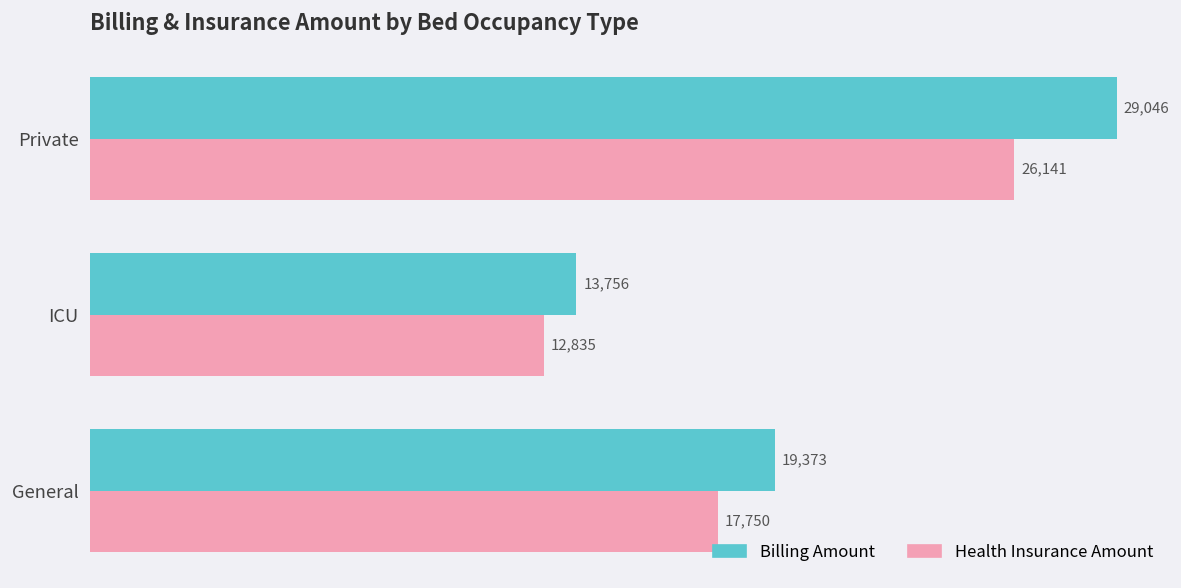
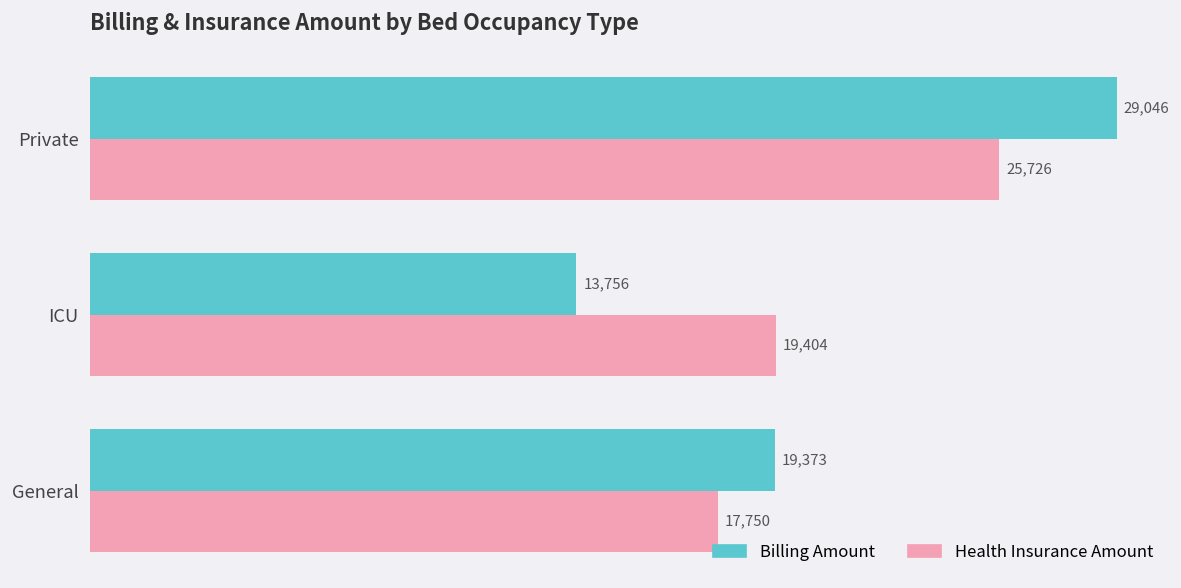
  {
    "Billing Amount": {
      "Private": "29,046",
      "ICU": "13,756",
      "General": "19,373"
    },
    "Health Insurance Amount": {
-     "Private": "26,141",
-     "ICU": "12,835",
+     "Private": "25,726",
+     "ICU": "19,404",
      "General": "17,750"
    }
  }
